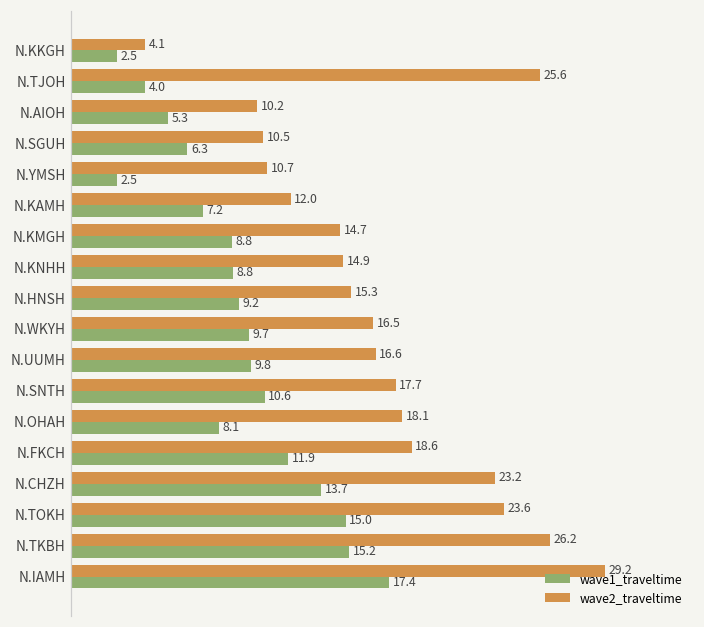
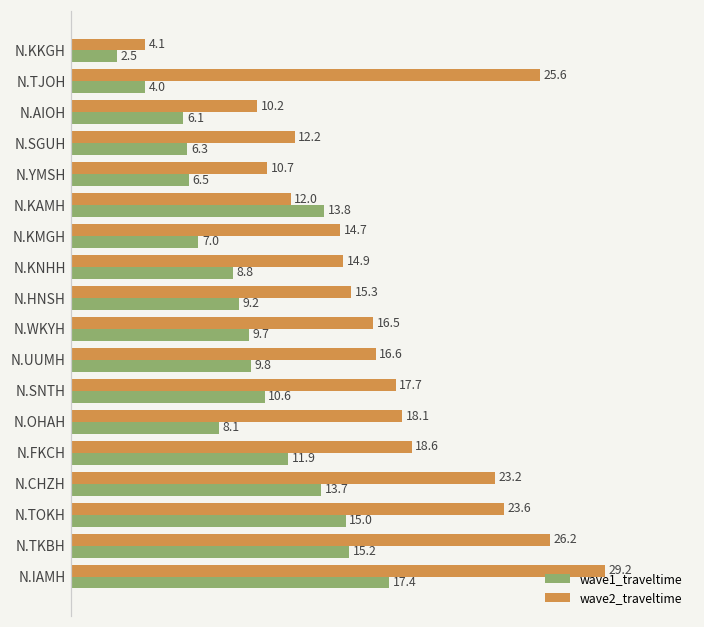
  {
    "wave1_traveltime": {
      "N.KKGH": 2.5,
      "N.TJOH": 4.0,
-     "N.AIOH": 5.3,
+     "N.AIOH": 6.1,
      "N.SGUH": 6.3,
-     "N.YMSH": 2.5,
-     "N.KAMH": 7.2,
-     "N.KMGH": 8.8,
+     "N.YMSH": 6.5,
+     "N.KAMH": 13.8,
+     "N.KMGH": 7.0,
      "N.KNHH": 8.8,
      "N.HNSH": 9.2,
      "N.WKYH": 9.7,
      "N.UUMH": 9.8,
      "N.SNTH": 10.6,
      "N.OHAH": 8.1,
      "N.FKCH": 11.9,
      "N.CHZH": 13.7,
      "N.TOKH": 15.0,
      "N.TKBH": 15.2,
      "N.IAMH": 17.4
    },
    "wave2_traveltime": {
      "N.KKGH": 4.1,
      "N.TJOH": 25.6,
      "N.AIOH": 10.2,
-     "N.SGUH": 10.5,
+     "N.SGUH": 12.2,
      "N.YMSH": 10.7,
      "N.KAMH": 12.0,
      "N.KMGH": 14.7,
      "N.KNHH": 14.9,
      "N.HNSH": 15.3,
      "N.WKYH": 16.5,
      "N.UUMH": 16.6,
      "N.SNTH": 17.7,
      "N.OHAH": 18.1,
      "N.FKCH": 18.6,
      "N.CHZH": 23.2,
      "N.TOKH": 23.6,
      "N.TKBH": 26.2,
      "N.IAMH": 29.2
    }
  }
